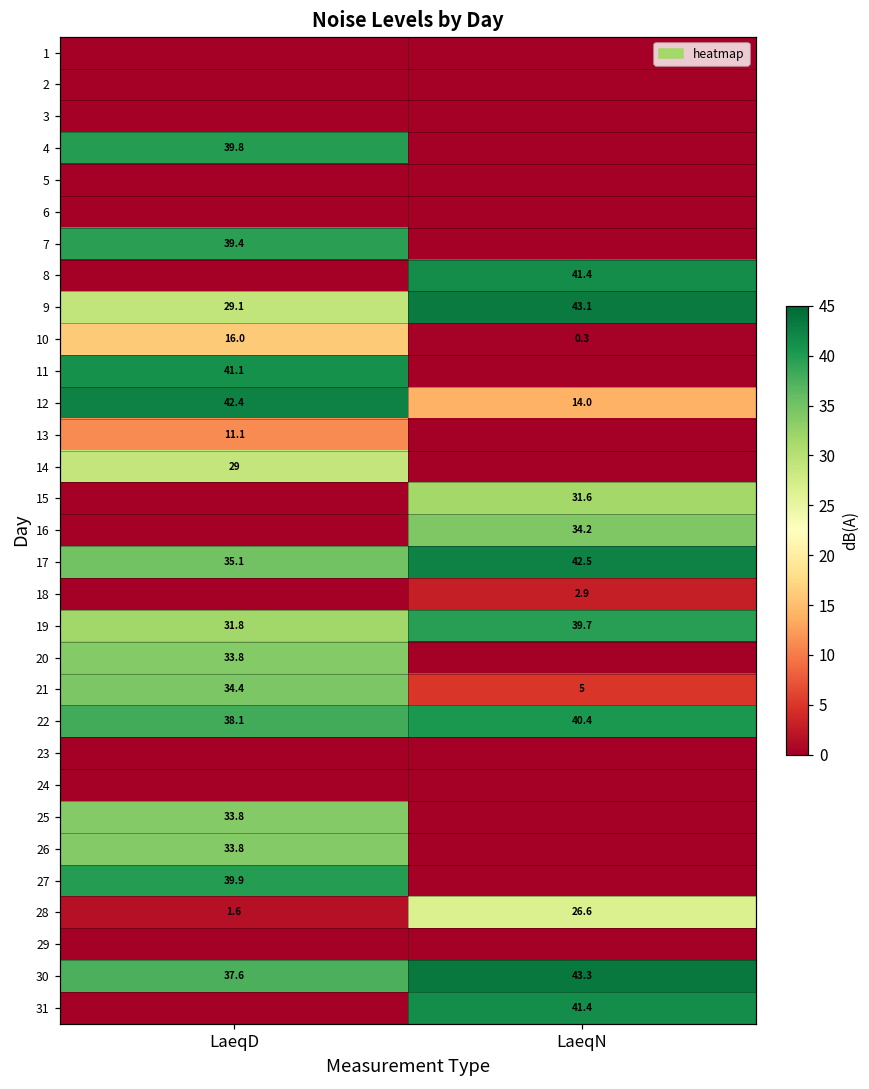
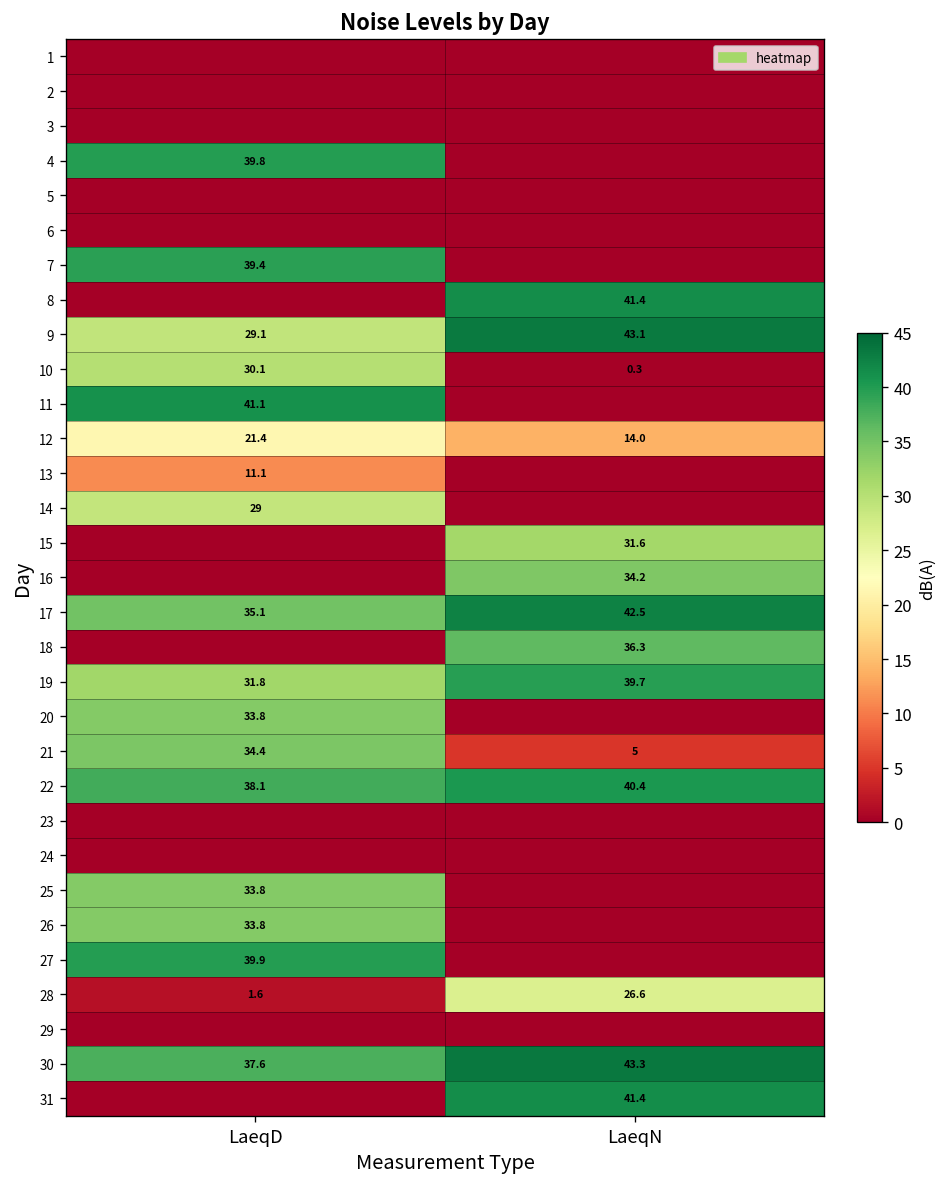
  {
    "4": {
      "LaeqD": 39.8
    },
    "7": {
      "LaeqD": 39.4
    },
    "8": {
      "LaeqN": 41.4
    },
    "9": {
      "LaeqD": 29.1,
      "LaeqN": 43.1
    },
    "10": {
-     "LaeqD": 16.0,
+     "LaeqD": 30.1,
      "LaeqN": 0.3
    },
    "11": {
      "LaeqD": 41.1
    },
    "12": {
-     "LaeqD": 42.4,
+     "LaeqD": 21.4,
      "LaeqN": 14.0
    },
    "13": {
      "LaeqD": 11.1
    },
    "14": {
      "LaeqD": 29
    },
    "15": {
      "LaeqN": 31.6
    },
    "16": {
      "LaeqN": 34.2
    },
    "17": {
      "LaeqD": 35.1,
      "LaeqN": 42.5
    },
    "18": {
-     "LaeqN": 2.9
+     "LaeqN": 36.3
    },
    "19": {
      "LaeqD": 31.8,
      "LaeqN": 39.7
    },
    "20": {
      "LaeqD": 33.8
    },
    "21": {
      "LaeqD": 34.4,
      "LaeqN": 5
    },
    "22": {
      "LaeqD": 38.1,
      "LaeqN": 40.4
    },
    "25": {
      "LaeqD": 33.8
    },
    "26": {
      "LaeqD": 33.8
    },
    "27": {
      "LaeqD": 39.9
    },
    "28": {
      "LaeqD": 1.6,
      "LaeqN": 26.6
    },
    "30": {
      "LaeqD": 37.6,
      "LaeqN": 43.3
    },
    "31": {
      "LaeqN": 41.4
    }
  }
